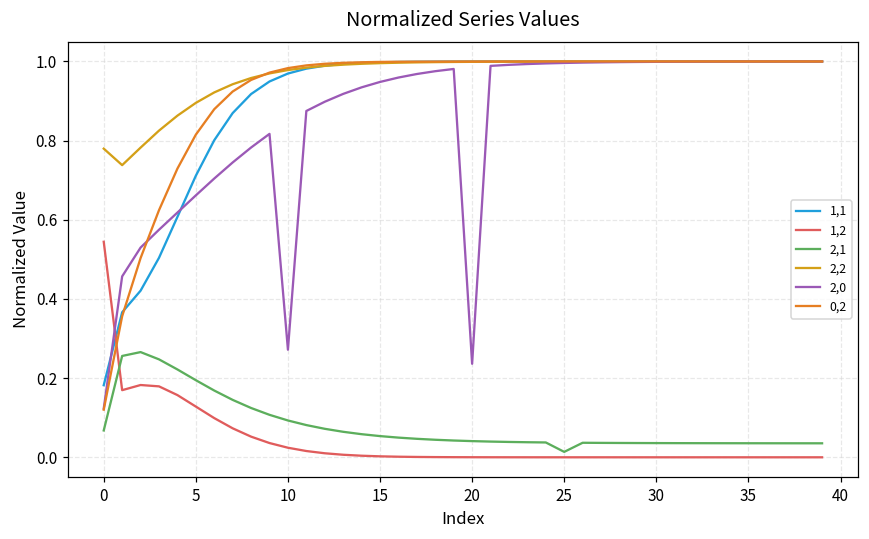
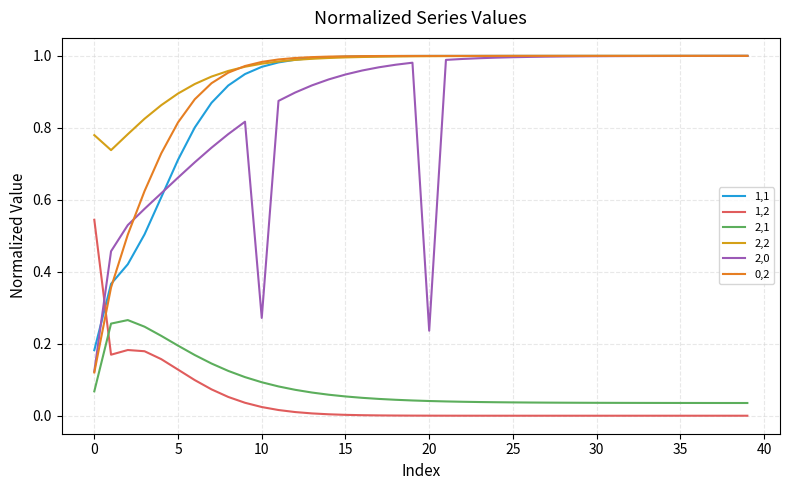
  {
    "1,1": {
      "0": 0.18,
      "5": 0.71,
      "10": 0.97
    },
    "1,2": {
      "0": 0.54,
      "5": 0.13,
      "10": 0.02,
      "15": 0.00,
      "20": 0.00,
      "25": 0.00,
      "30": 0.00,
      "35": 0.00
    },
    "2,1": {
      "0": 0.07,
      "5": 0.19,
      "10": 0.09,
      "15": 0.05,
      "20": 0.04,
-     "25": 0.01,
+     "25": 0.04,
      "30": 0.04,
      "35": 0.04
    },
    "2,0": {
      "5": 0.66,
      "10": 0.27,
      "15": 0.95,
      "20": 0.24
    }
  }
